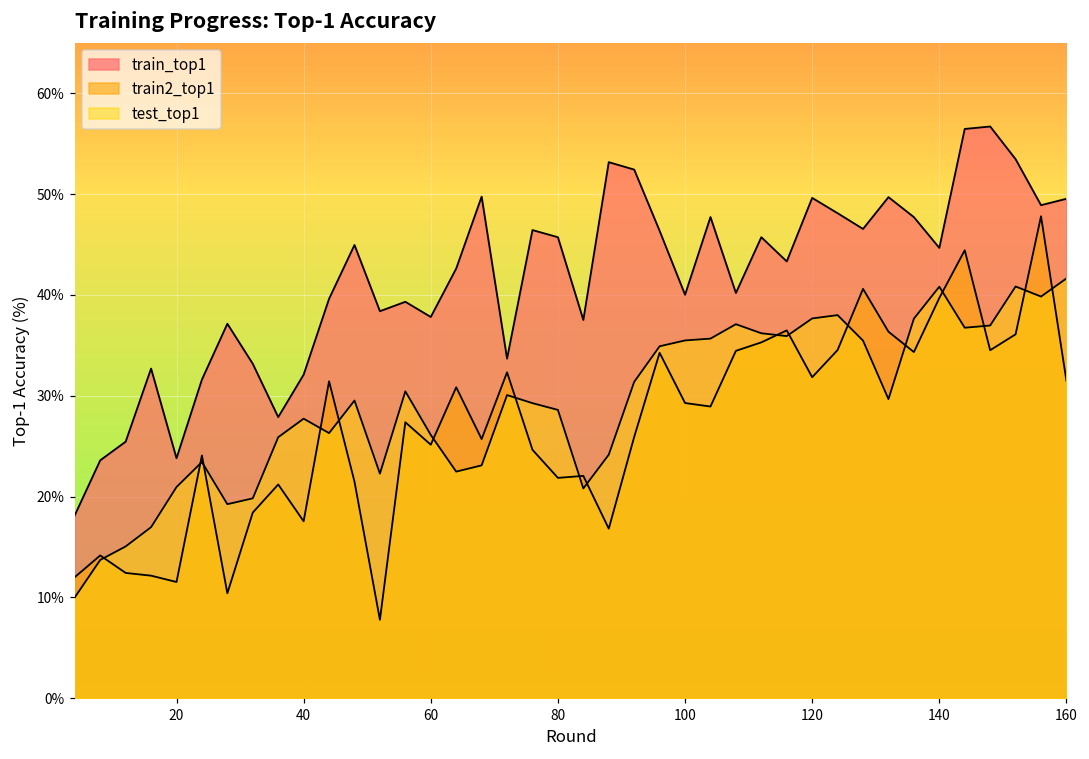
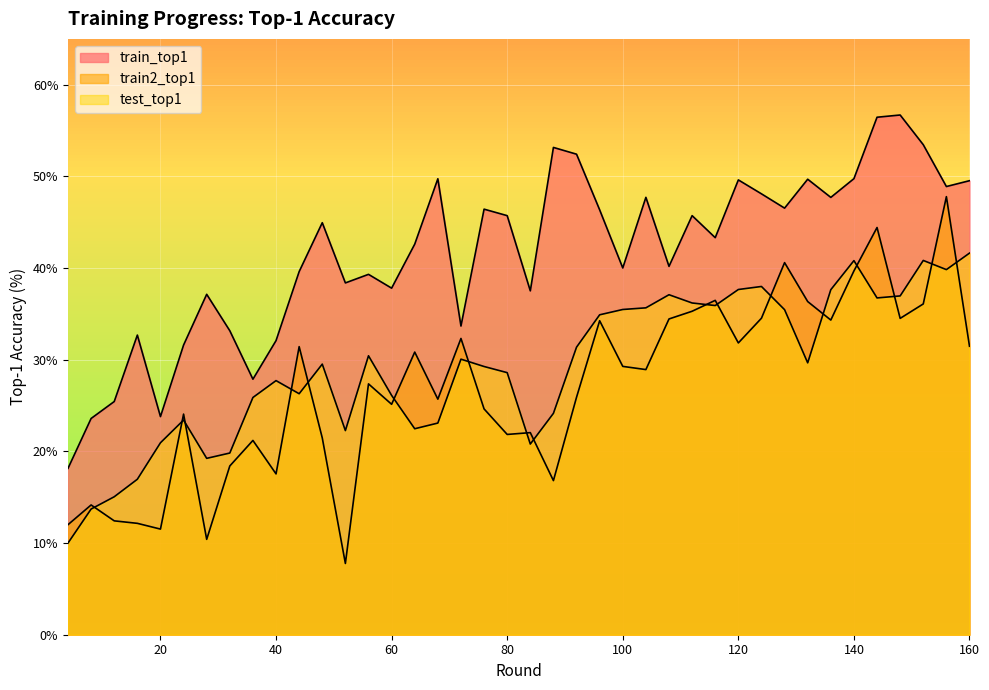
  {
    "train_top1": {
      "20": "24%",
      "40": "32%",
      "60": "38%",
      "80": "46%",
      "100": "40%",
      "120": "50%",
-     "140": "45%",
+     "140": "50%",
      "160": "50%"
    }
  }
